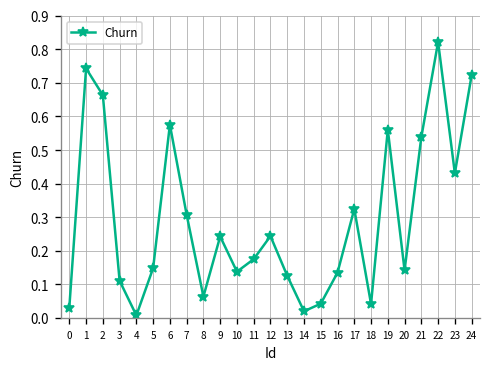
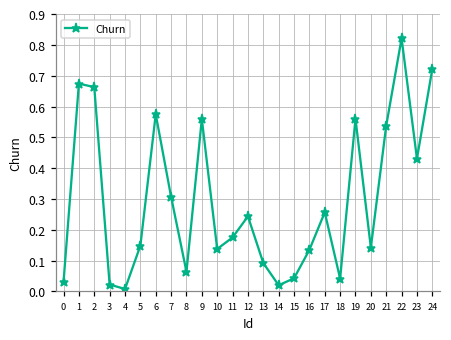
  {
    "0": 0.03,
-   "1": 0.74,
+   "1": 0.68,
    "2": 0.66,
-   "3": 0.11,
+   "3": 0.02,
    "4": 0.01,
    "5": 0.15,
    "6": 0.58,
    "7": 0.31,
    "8": 0.06,
-   "9": 0.24,
+   "9": 0.56,
    "10": 0.14,
    "11": 0.17,
    "12": 0.24,
-   "13": 0.13,
+   "13": 0.09,
    "14": 0.02,
    "15": 0.04,
    "16": 0.13,
-   "17": 0.32,
+   "17": 0.26,
    "18": 0.04,
    "19": 0.56,
    "20": 0.14,
    "21": 0.54,
    "22": 0.82,
    "23": 0.43,
    "24": 0.72
  }
